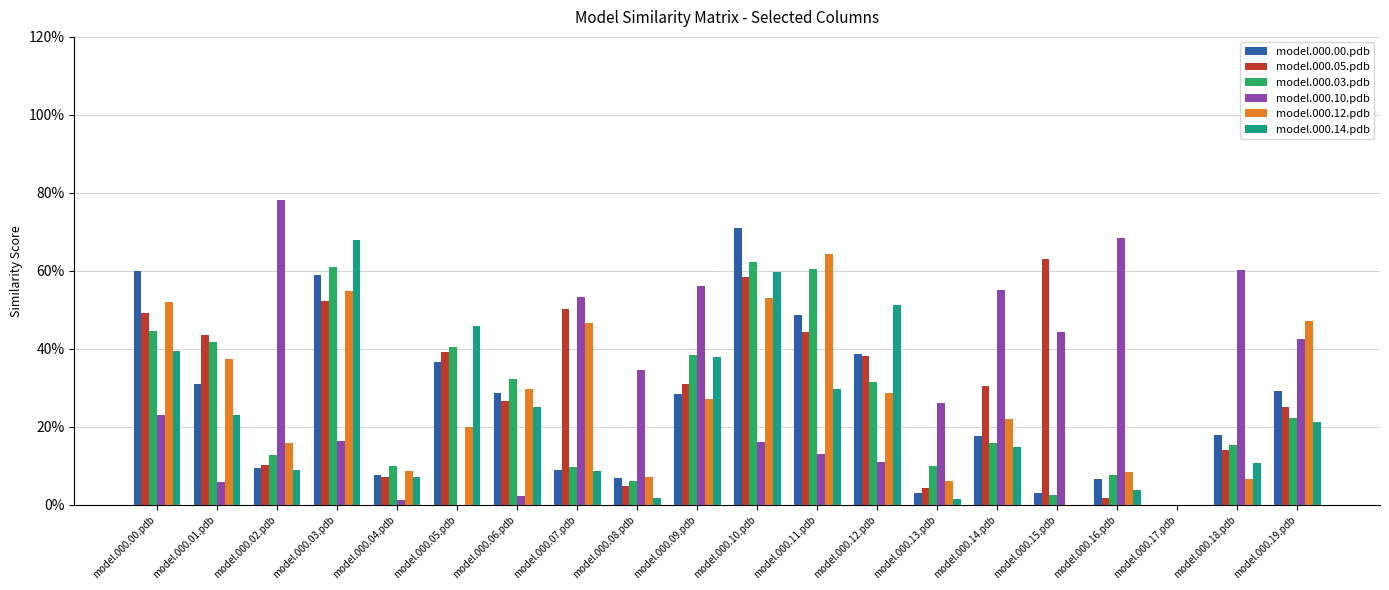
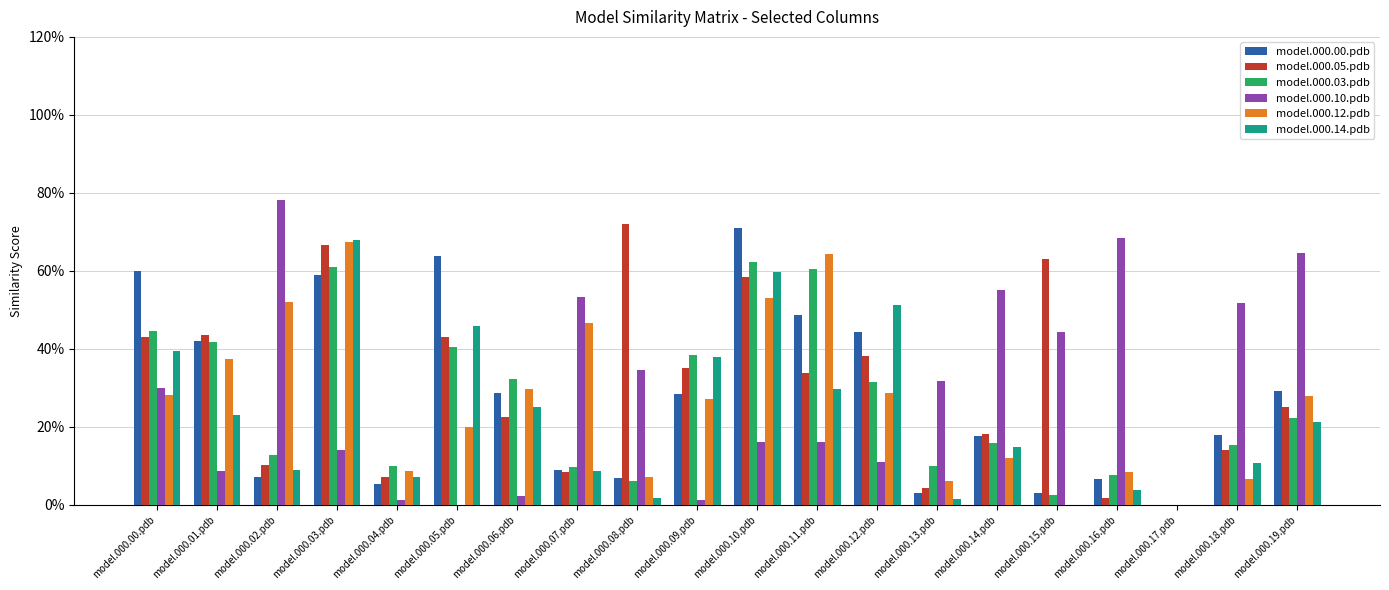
  {
    "model.000.00.pdb": {
      "model.000.00.pdb": "60%",
-     "model.000.01.pdb": "31%",
-     "model.000.02.pdb": "9%",
+     "model.000.01.pdb": "42%",
+     "model.000.02.pdb": "7%",
      "model.000.03.pdb": "59%",
-     "model.000.04.pdb": "8%",
-     "model.000.05.pdb": "37%",
+     "model.000.04.pdb": "5%",
+     "model.000.05.pdb": "64%",
      "model.000.06.pdb": "29%",
      "model.000.07.pdb": "9%",
      "model.000.08.pdb": "7%",
      "model.000.09.pdb": "28%",
      "model.000.10.pdb": "71%",
      "model.000.11.pdb": "49%",
-     "model.000.12.pdb": "39%",
+     "model.000.12.pdb": "44%",
      "model.000.13.pdb": "3%",
      "model.000.14.pdb": "18%",
      "model.000.15.pdb": "3%",
      "model.000.16.pdb": "7%",
      "model.000.17.pdb": "0%",
      "model.000.18.pdb": "18%",
      "model.000.19.pdb": "29%"
    },
    "model.000.05.pdb": {
-     "model.000.00.pdb": "49%",
+     "model.000.00.pdb": "43%",
      "model.000.01.pdb": "44%",
      "model.000.02.pdb": "10%",
-     "model.000.03.pdb": "52%",
+     "model.000.03.pdb": "67%",
      "model.000.04.pdb": "7%",
-     "model.000.05.pdb": "39%",
-     "model.000.06.pdb": "27%",
-     "model.000.07.pdb": "50%",
-     "model.000.08.pdb": "5%",
-     "model.000.09.pdb": "31%",
+     "model.000.05.pdb": "43%",
+     "model.000.06.pdb": "23%",
+     "model.000.07.pdb": "9%",
+     "model.000.08.pdb": "72%",
+     "model.000.09.pdb": "35%",
      "model.000.10.pdb": "59%",
-     "model.000.11.pdb": "44%",
+     "model.000.11.pdb": "34%",
      "model.000.12.pdb": "38%",
      "model.000.13.pdb": "4%",
-     "model.000.14.pdb": "30%",
+     "model.000.14.pdb": "18%",
      "model.000.15.pdb": "63%",
      "model.000.16.pdb": "2%",
      "model.000.17.pdb": "0%",
      "model.000.18.pdb": "14%",
      "model.000.19.pdb": "25%"
    },
    "model.000.10.pdb": {
-     "model.000.00.pdb": "23%",
-     "model.000.01.pdb": "6%",
+     "model.000.00.pdb": "30%",
+     "model.000.01.pdb": "9%",
      "model.000.02.pdb": "78%",
-     "model.000.03.pdb": "16%",
+     "model.000.03.pdb": "14%",
      "model.000.04.pdb": "1%",
      "model.000.05.pdb": "0%",
      "model.000.06.pdb": "2%",
      "model.000.07.pdb": "53%",
      "model.000.08.pdb": "35%",
-     "model.000.09.pdb": "56%",
+     "model.000.09.pdb": "1%",
      "model.000.10.pdb": "16%",
-     "model.000.11.pdb": "13%",
+     "model.000.11.pdb": "16%",
      "model.000.12.pdb": "11%",
-     "model.000.13.pdb": "26%",
+     "model.000.13.pdb": "32%",
      "model.000.14.pdb": "55%",
      "model.000.15.pdb": "44%",
      "model.000.16.pdb": "68%",
      "model.000.17.pdb": "0%",
-     "model.000.18.pdb": "60%",
-     "model.000.19.pdb": "43%"
+     "model.000.18.pdb": "52%",
+     "model.000.19.pdb": "65%"
    },
    "model.000.12.pdb": {
-     "model.000.00.pdb": "52%",
+     "model.000.00.pdb": "28%",
      "model.000.01.pdb": "37%",
-     "model.000.02.pdb": "16%",
-     "model.000.03.pdb": "55%",
+     "model.000.02.pdb": "52%",
+     "model.000.03.pdb": "67%",
      "model.000.04.pdb": "9%",
      "model.000.05.pdb": "20%",
      "model.000.06.pdb": "30%",
      "model.000.07.pdb": "47%",
      "model.000.08.pdb": "7%",
      "model.000.09.pdb": "27%",
      "model.000.10.pdb": "53%",
      "model.000.11.pdb": "64%",
      "model.000.12.pdb": "29%",
      "model.000.13.pdb": "6%",
-     "model.000.14.pdb": "22%",
+     "model.000.14.pdb": "12%",
      "model.000.15.pdb": "0%",
      "model.000.16.pdb": "8%",
      "model.000.17.pdb": "0%",
      "model.000.18.pdb": "7%",
-     "model.000.19.pdb": "47%"
+     "model.000.19.pdb": "28%"
    }
  }
